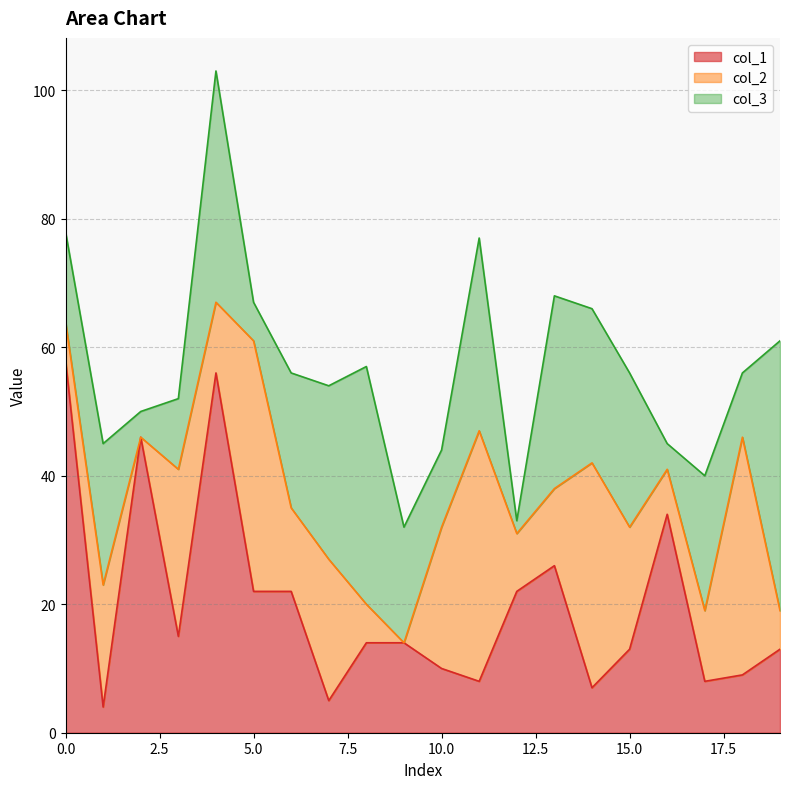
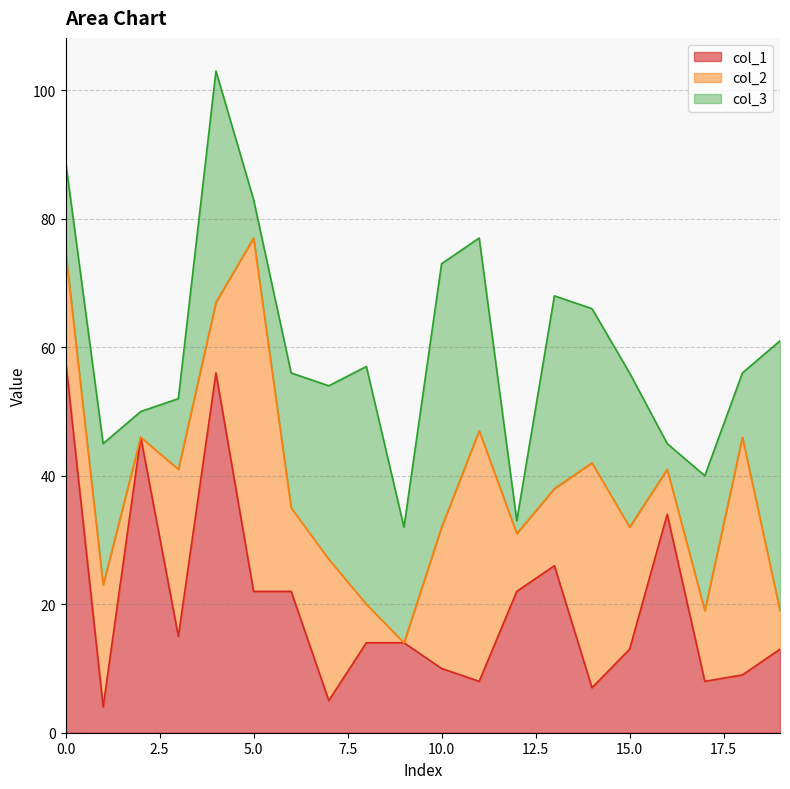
  {
    "col_1": {
      "0.0": 58,
      "5.0": 22,
      "10.0": 10,
      "15.0": 13
    },
    "col_2": {
-     "0.0": 6,
-     "5.0": 39,
+     "0.0": 17,
+     "5.0": 55,
      "10.0": 22,
      "15.0": 19
    },
    "col_3": {
      "0.0": 14,
      "5.0": 6,
-     "10.0": 12,
+     "10.0": 41,
      "15.0": 24
    }
  }
